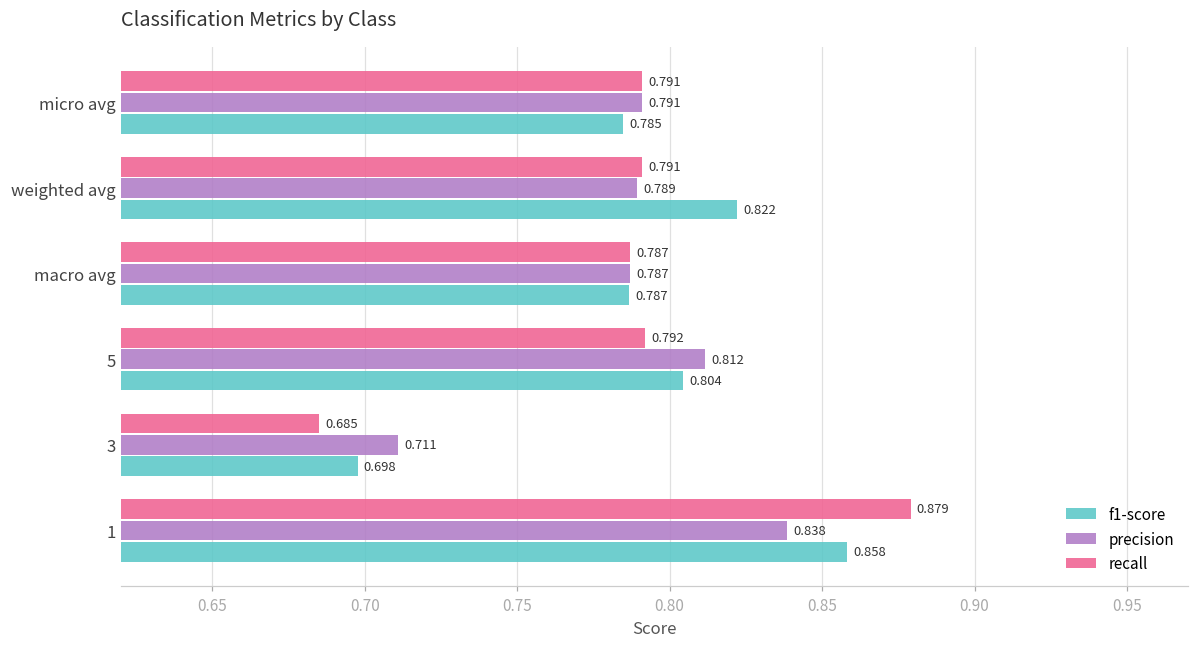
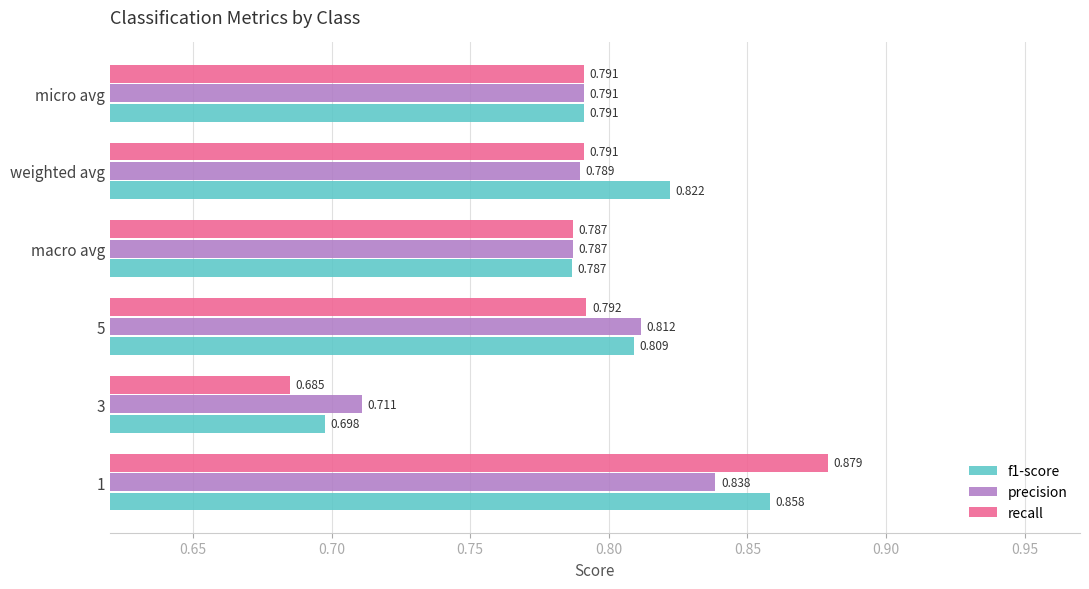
  {
    "f1-score": {
-     "micro avg": 0.785,
+     "micro avg": 0.791,
      "weighted avg": 0.822,
      "macro avg": 0.787,
-     "5": 0.804,
+     "5": 0.809,
      "3": 0.698,
      "1": 0.858
    },
    "precision": {
      "micro avg": 0.791,
      "weighted avg": 0.789,
      "macro avg": 0.787,
      "5": 0.812,
      "3": 0.711,
      "1": 0.838
    },
    "recall": {
      "micro avg": 0.791,
      "weighted avg": 0.791,
      "macro avg": 0.787,
      "5": 0.792,
      "3": 0.685,
      "1": 0.879
    }
  }
